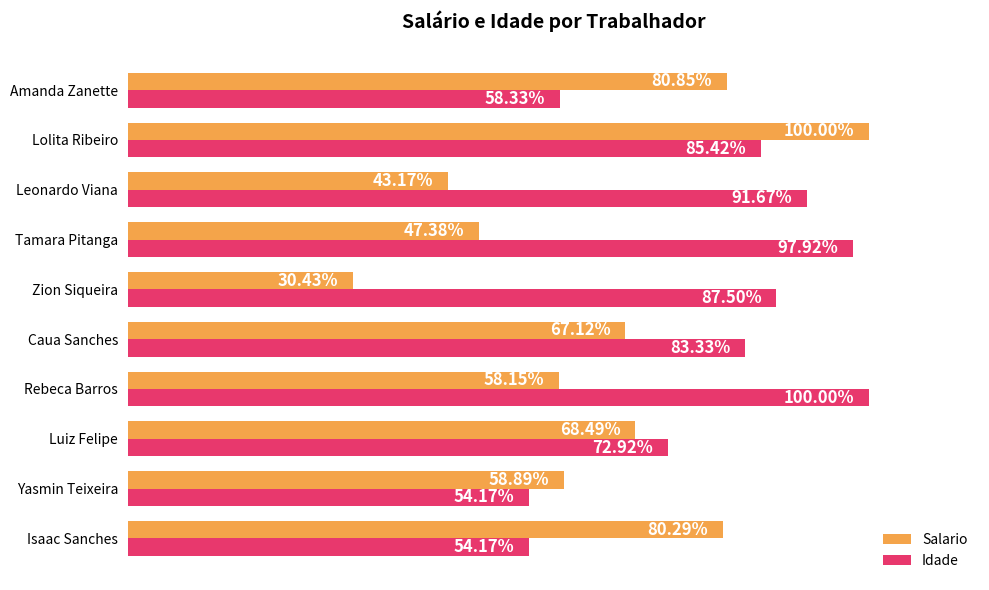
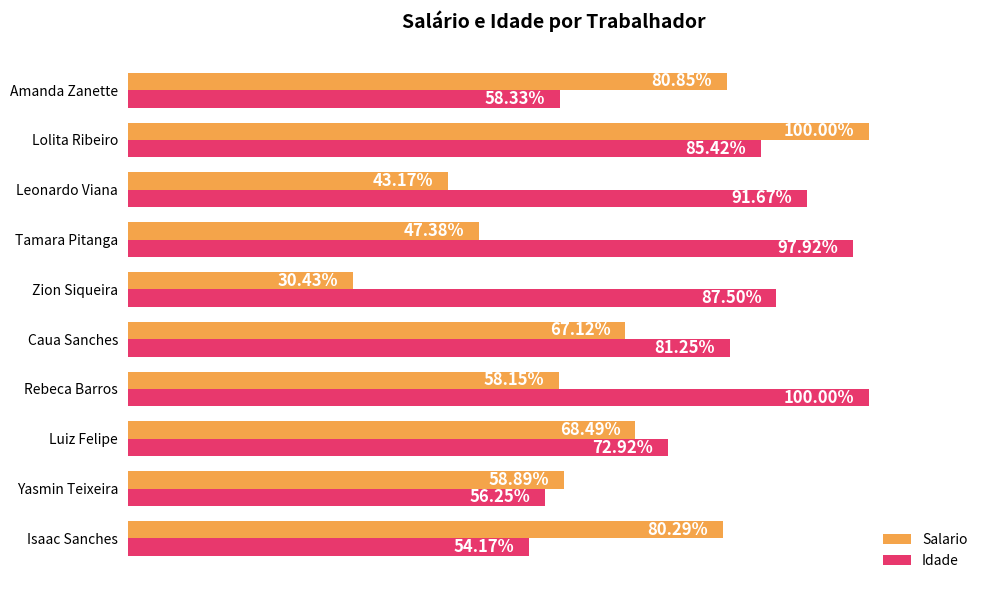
  {
    "Salario": {
      "Amanda Zanette": "80.85%",
      "Lolita Ribeiro": "100.00%",
      "Leonardo Viana": "43.17%",
      "Tamara Pitanga": "47.38%",
      "Zion Siqueira": "30.43%",
      "Caua Sanches": "67.12%",
      "Rebeca Barros": "58.15%",
      "Luiz Felipe": "68.49%",
      "Yasmin Teixeira": "58.89%",
      "Isaac Sanches": "80.29%"
    },
    "Idade": {
      "Amanda Zanette": "58.33%",
      "Lolita Ribeiro": "85.42%",
      "Leonardo Viana": "91.67%",
      "Tamara Pitanga": "97.92%",
      "Zion Siqueira": "87.50%",
-     "Caua Sanches": "83.33%",
+     "Caua Sanches": "81.25%",
      "Rebeca Barros": "100.00%",
      "Luiz Felipe": "72.92%",
-     "Yasmin Teixeira": "54.17%",
+     "Yasmin Teixeira": "56.25%",
      "Isaac Sanches": "54.17%"
    }
  }
